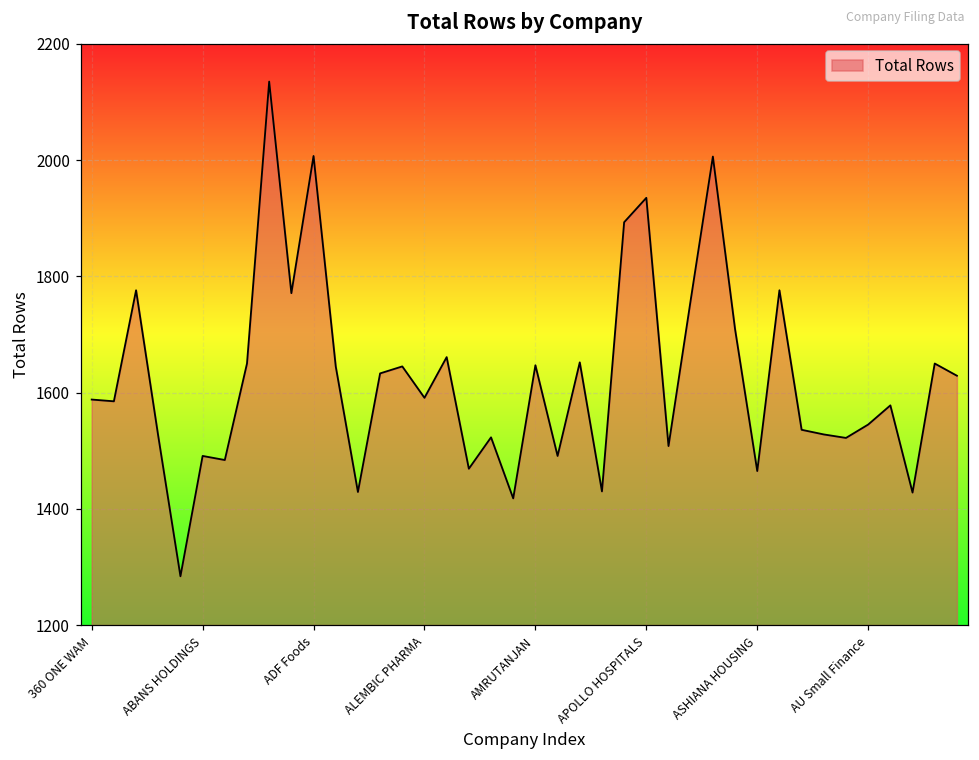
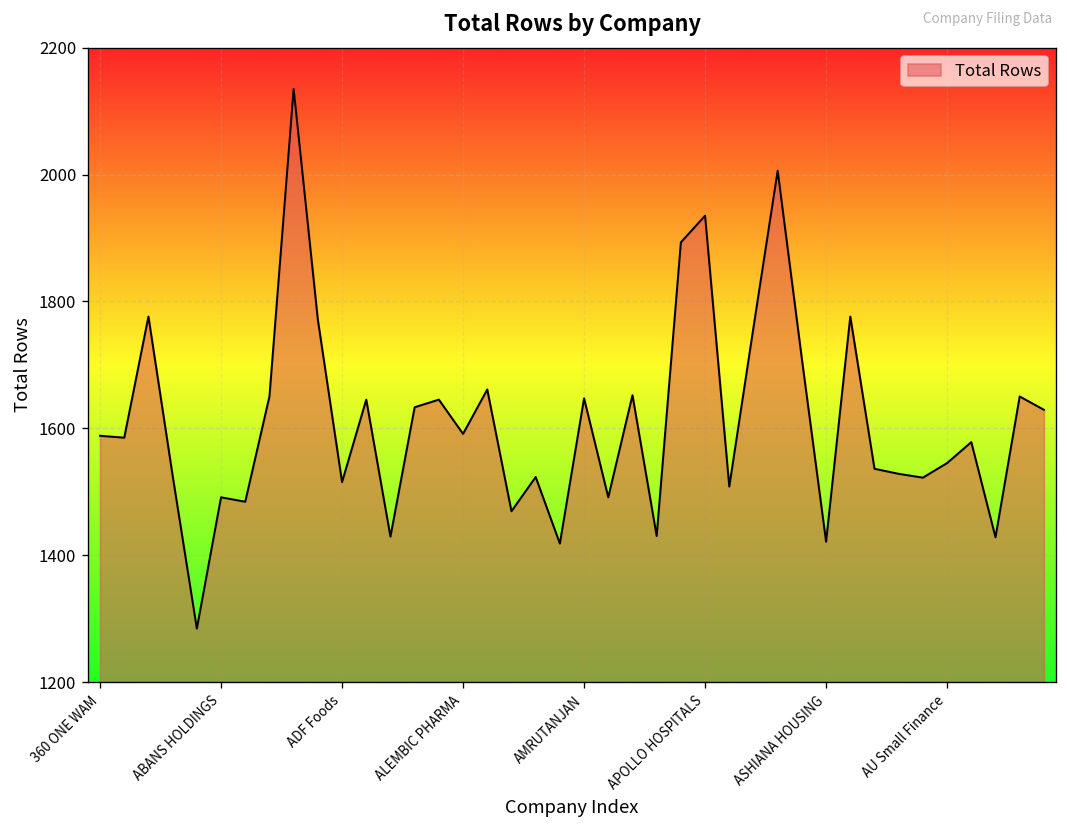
  {
    "360 ONE WAM": 1590,
    "ABANS HOLDINGS": 1490,
-   "ADF Foods": 2010,
+   "ADF Foods": 1520,
    "ALEMBIC PHARMA": 1590,
    "AMRUTANJAN": 1650,
    "APOLLO HOSPITALS": 1940,
-   "ASHIANA HOUSING": 1470,
+   "ASHIANA HOUSING": 1420,
    "AU Small Finance": 1550
  }
